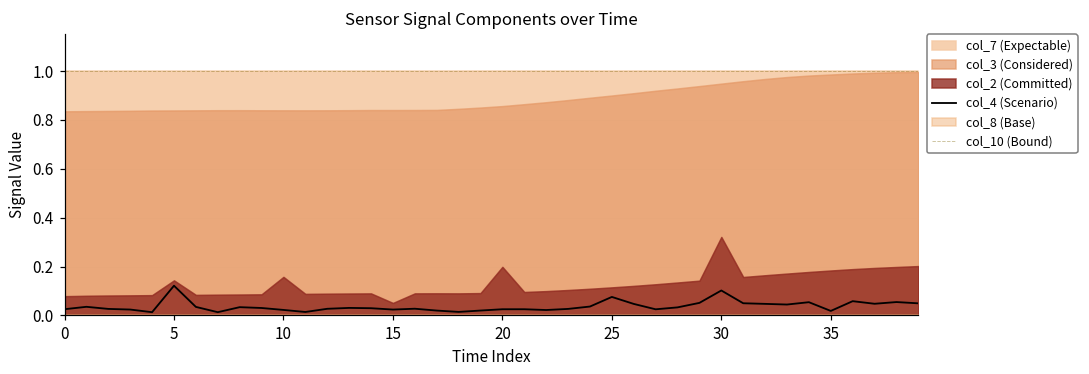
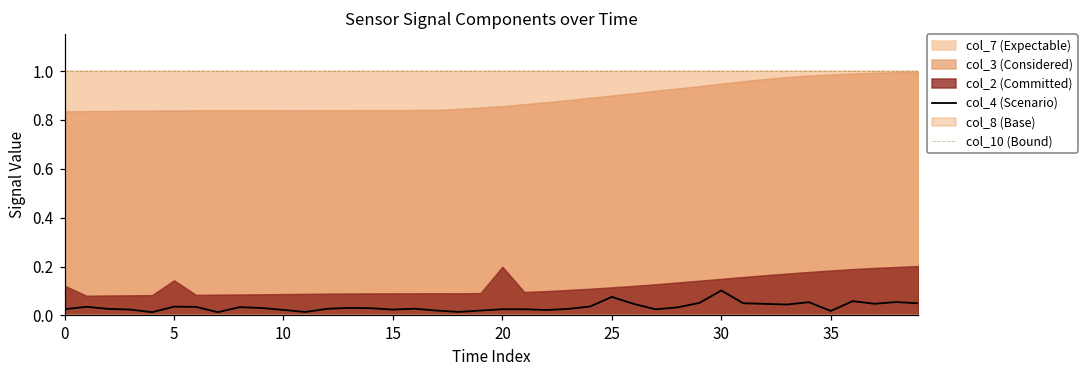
  {
    "col_4 (Scenario)": {
      "0": 0.03,
-     "5": 0.12,
+     "5": 0.04,
      "10": 0.02,
      "15": 0.02,
      "20": 0.03,
      "25": 0.08,
      "30": 0.10,
      "35": 0.02
    },
    "col_2 (Committed)": {
-     "0": 0.08,
+     "0": 0.12,
      "5": 0.14,
-     "10": 0.16,
-     "15": 0.05,
+     "10": 0.09,
+     "15": 0.09,
      "20": 0.20,
      "25": 0.11,
-     "30": 0.32,
+     "30": 0.15,
      "35": 0.18
    }
  }
